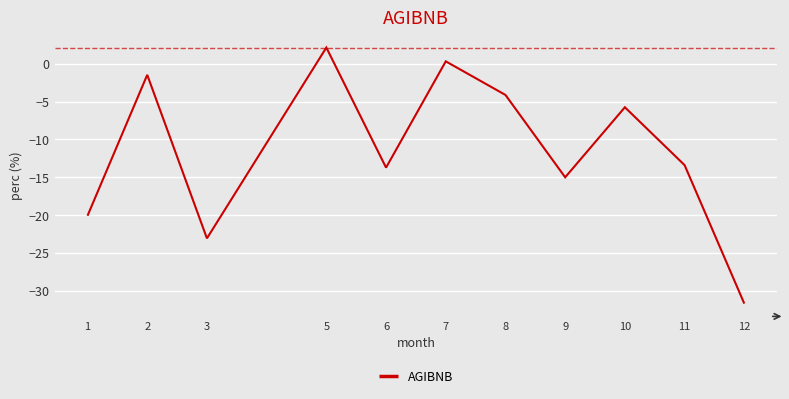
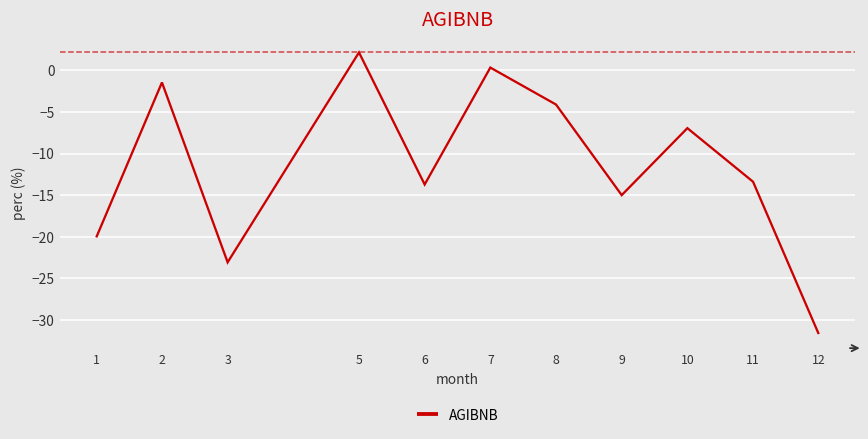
  {
    "1": -20,
    "2": -1,
    "3": -23,
    "5": 2,
    "6": -14,
    "7": 0,
    "8": -4,
    "9": -15,
-   "10": -6,
+   "10": -7,
    "11": -13,
    "12": -32
  }
